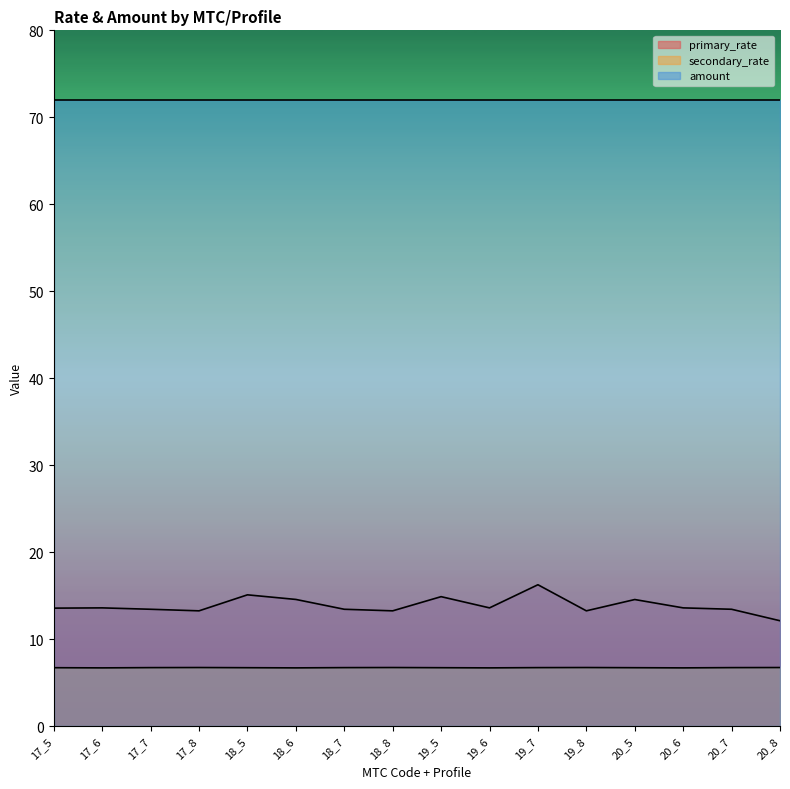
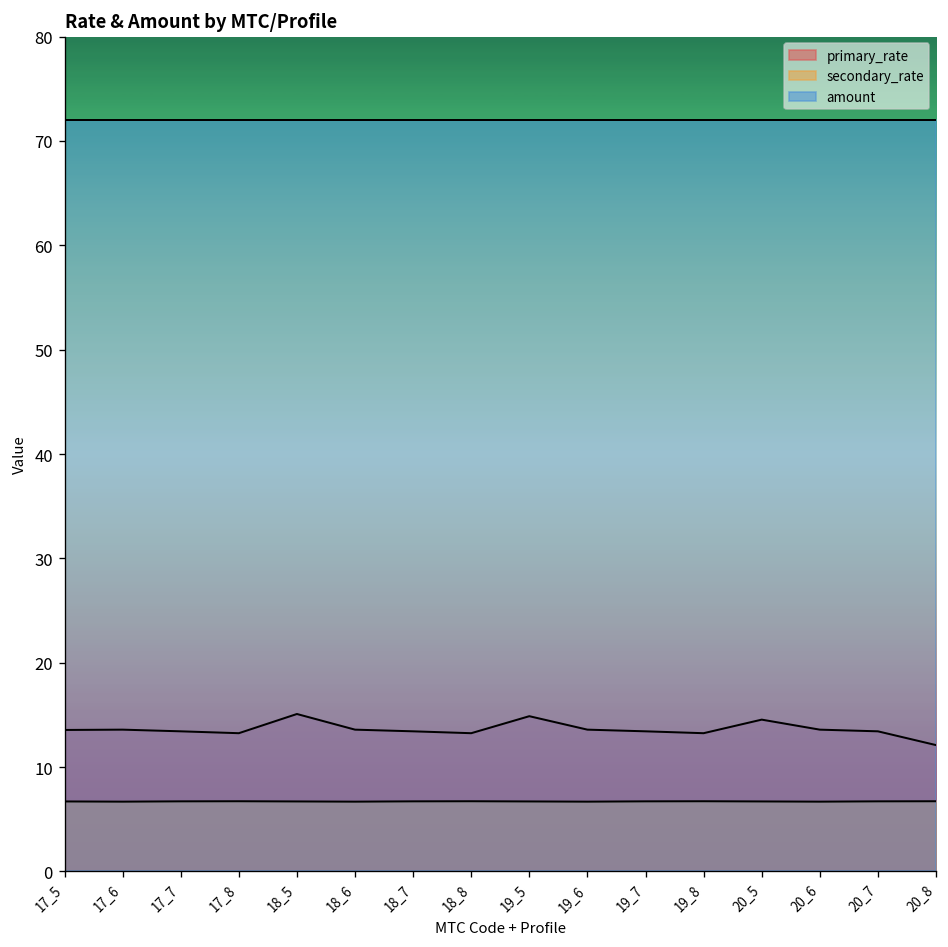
  {
    "primary_rate": {
      "17_5": 14,
      "17_6": 14,
      "17_7": 13,
      "17_8": 13,
      "18_5": 15,
-     "18_6": 15,
+     "18_6": 14,
      "18_7": 13,
      "18_8": 13,
      "19_5": 15,
      "19_6": 14,
-     "19_7": 16,
+     "19_7": 13,
      "19_8": 13,
      "20_5": 15,
      "20_6": 14,
      "20_7": 13,
      "20_8": 12
    },
    "secondary_rate": {
      "17_5": 7,
      "17_6": 7,
      "17_7": 7,
      "17_8": 7,
      "18_5": 7,
      "18_6": 7,
      "18_7": 7,
      "18_8": 7,
      "19_5": 7,
      "19_6": 7,
      "19_7": 7,
      "19_8": 7,
      "20_5": 7,
      "20_6": 7,
      "20_7": 7,
      "20_8": 7
    },
    "amount": {
      "17_5": 72,
      "17_6": 72,
      "17_7": 72,
      "17_8": 72,
      "18_5": 72,
      "18_6": 72,
      "18_7": 72,
      "18_8": 72,
      "19_5": 72,
      "19_6": 72,
      "19_7": 72,
      "19_8": 72,
      "20_5": 72,
      "20_6": 72,
      "20_7": 72,
      "20_8": 72
    }
  }
